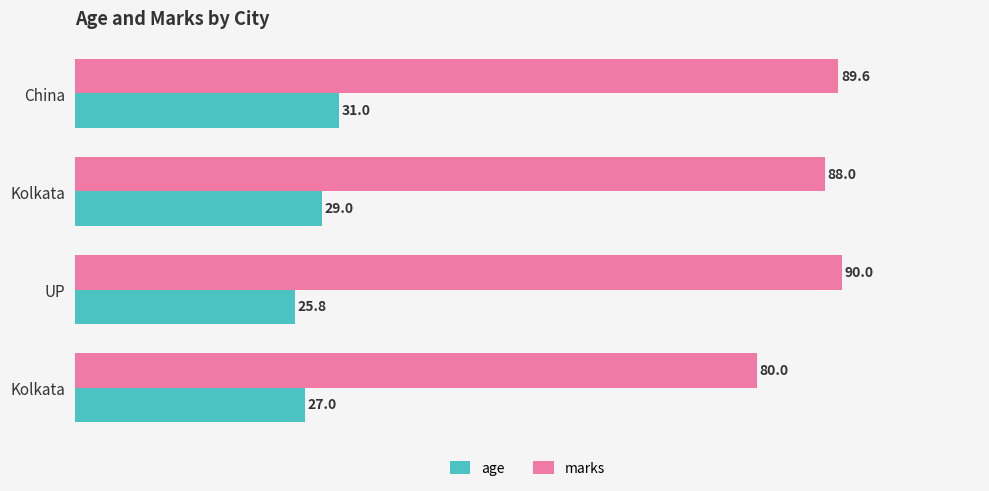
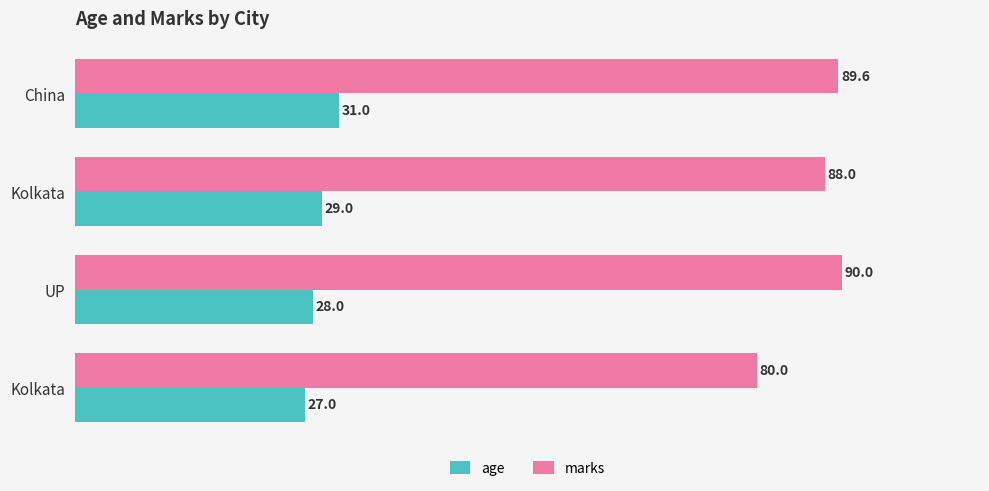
  {
    "age": {
      "China": 31.0,
-     "UP": 25.8
+     "UP": 28.0
    },
    "marks": {
      "China": 89.6,
      "UP": 90.0
    }
  }
